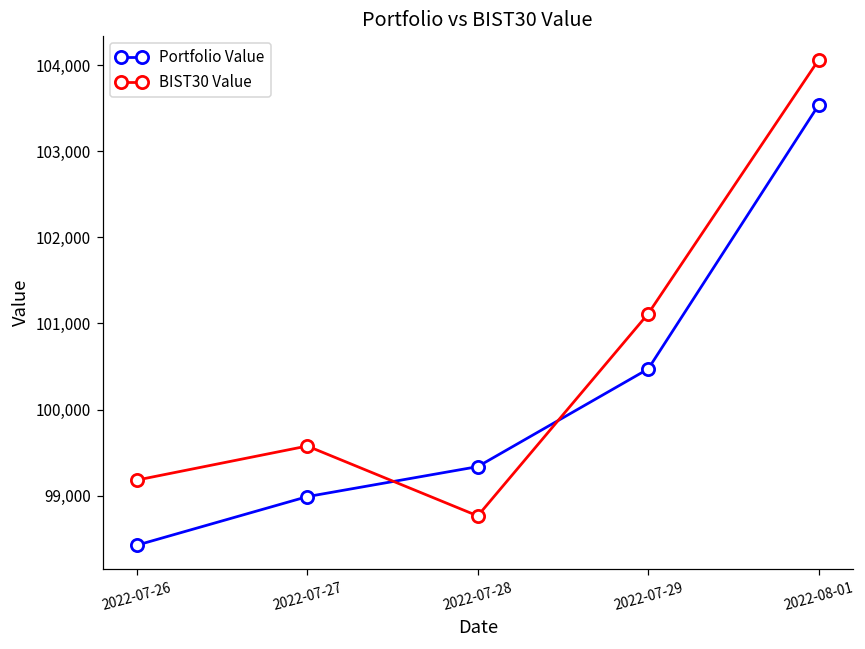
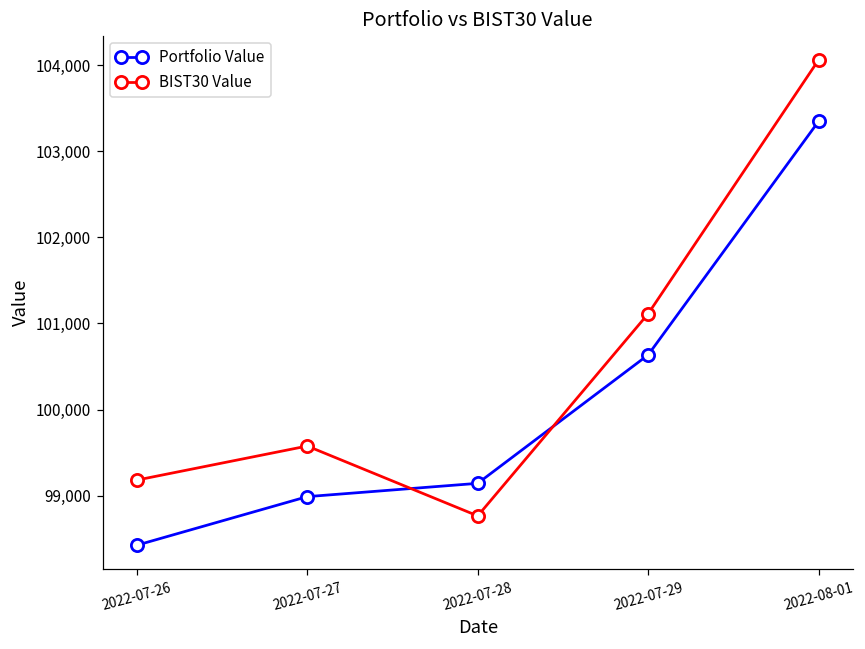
  {
    "Portfolio Value": {
      "2022-07-26": "98,400",
      "2022-07-27": "99,000",
-     "2022-07-28": "99,300",
-     "2022-07-29": "100,500",
-     "2022-08-01": "103,500"
+     "2022-07-28": "99,100",
+     "2022-07-29": "100,600",
+     "2022-08-01": "103,300"
    },
    "BIST30 Value": {
      "2022-07-26": "99,200",
      "2022-07-27": "99,600",
      "2022-07-28": "98,800",
      "2022-07-29": "101,100",
      "2022-08-01": "104,100"
    }
  }
